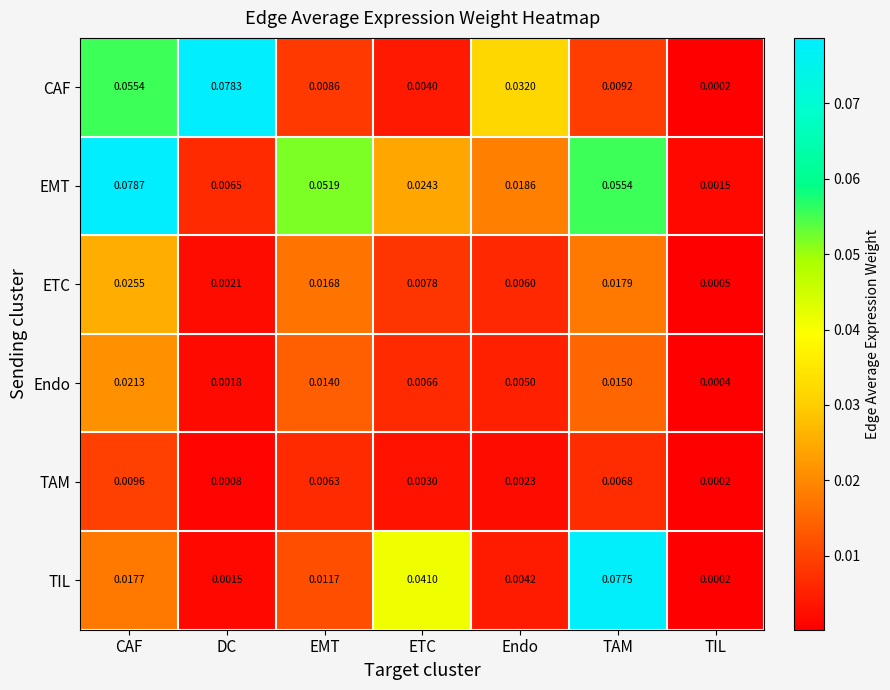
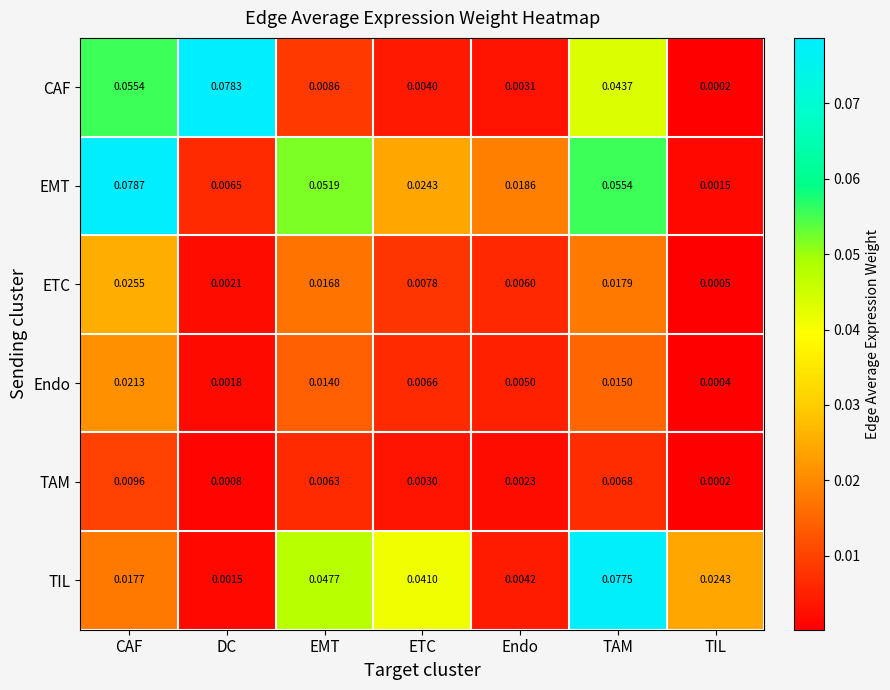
  {
    "CAF": {
      "CAF": 0.0554,
      "DC": 0.0783,
      "EMT": 0.0086,
      "ETC": 0.0040,
-     "Endo": 0.0320,
-     "TAM": 0.0092,
+     "Endo": 0.0031,
+     "TAM": 0.0437,
      "TIL": 0.0002
    },
    "EMT": {
      "CAF": 0.0787,
      "DC": 0.0065,
      "EMT": 0.0519,
      "ETC": 0.0243,
      "Endo": 0.0186,
      "TAM": 0.0554,
      "TIL": 0.0015
    },
    "ETC": {
      "CAF": 0.0255,
      "DC": 0.0021,
      "EMT": 0.0168,
      "ETC": 0.0078,
      "Endo": 0.0060,
      "TAM": 0.0179,
      "TIL": 0.0005
    },
    "Endo": {
      "CAF": 0.0213,
      "DC": 0.0018,
      "EMT": 0.0140,
      "ETC": 0.0066,
      "Endo": 0.0050,
      "TAM": 0.0150,
      "TIL": 0.0004
    },
    "TAM": {
      "CAF": 0.0096,
      "DC": 0.0008,
      "EMT": 0.0063,
      "ETC": 0.0030,
      "Endo": 0.0023,
      "TAM": 0.0068,
      "TIL": 0.0002
    },
    "TIL": {
      "CAF": 0.0177,
      "DC": 0.0015,
-     "EMT": 0.0117,
+     "EMT": 0.0477,
      "ETC": 0.0410,
      "Endo": 0.0042,
      "TAM": 0.0775,
-     "TIL": 0.0002
+     "TIL": 0.0243
    }
  }
